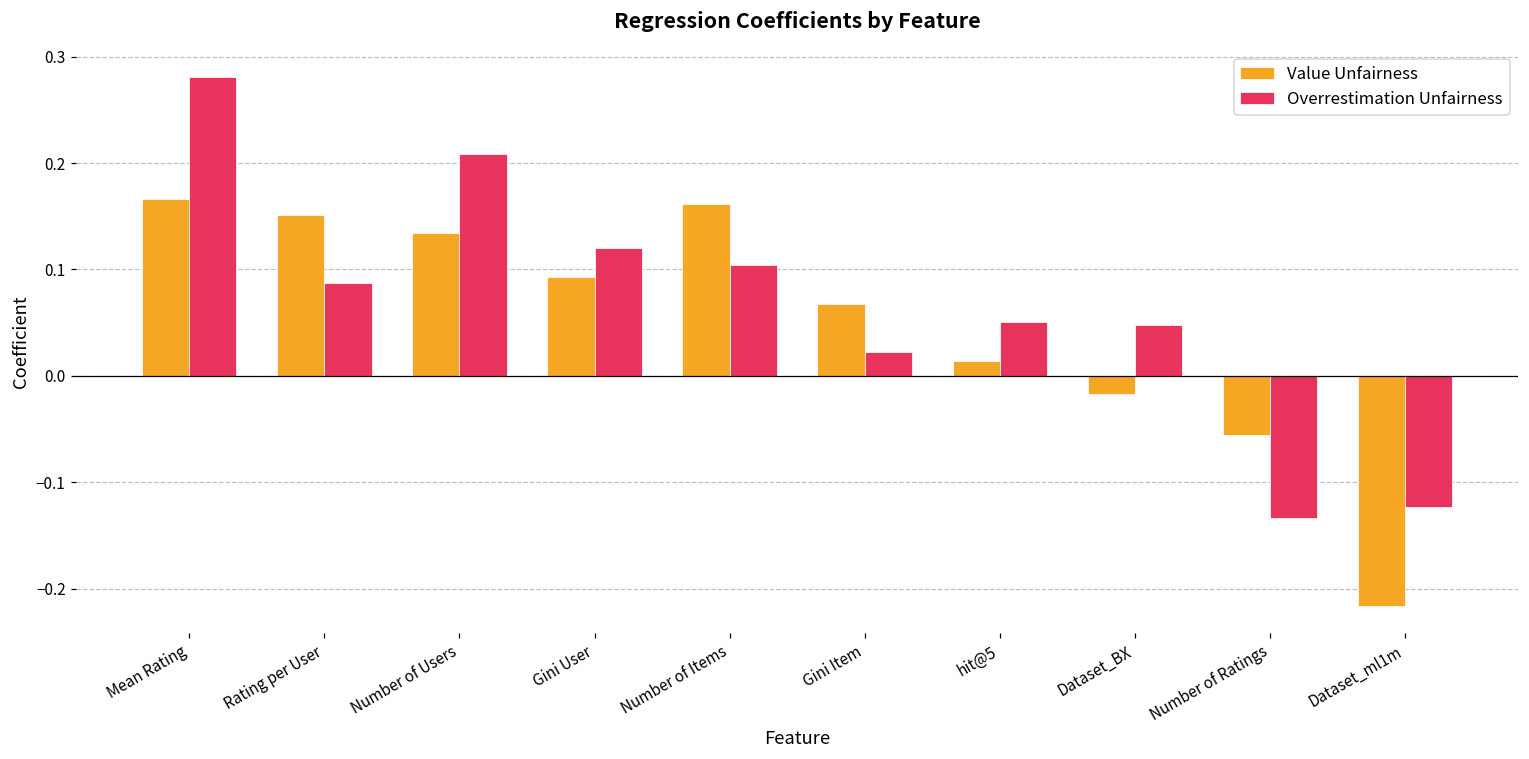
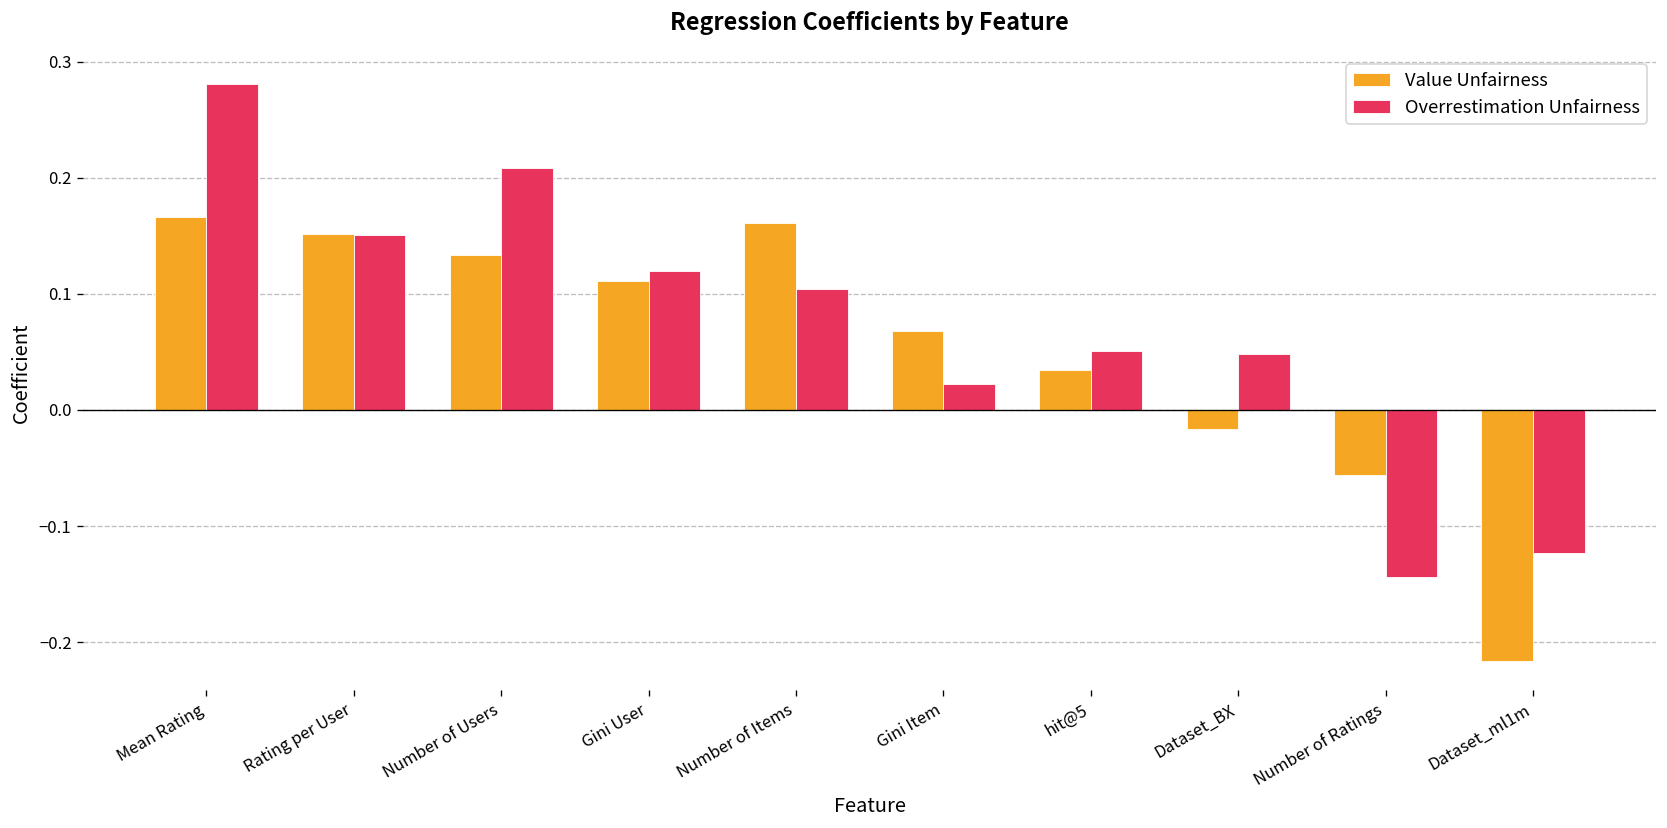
  {
    "Value Unfairness": {
      "Mean Rating": 0.17,
      "Rating per User": 0.15,
      "Number of Users": 0.13,
-     "Gini User": 0.09,
+     "Gini User": 0.11,
      "Number of Items": 0.16,
      "Gini Item": 0.07,
-     "hit@5": 0.01,
+     "hit@5": 0.03,
      "Dataset_BX": -0.02,
      "Number of Ratings": -0.06,
      "Dataset_ml1m": -0.22
    },
    "Overrestimation Unfairness": {
      "Mean Rating": 0.28,
-     "Rating per User": 0.09,
+     "Rating per User": 0.15,
      "Number of Users": 0.21,
      "Gini User": 0.12,
      "Number of Items": 0.10,
      "Gini Item": 0.02,
      "hit@5": 0.05,
      "Dataset_BX": 0.05,
-     "Number of Ratings": -0.13,
+     "Number of Ratings": -0.14,
      "Dataset_ml1m": -0.12
    }
  }
